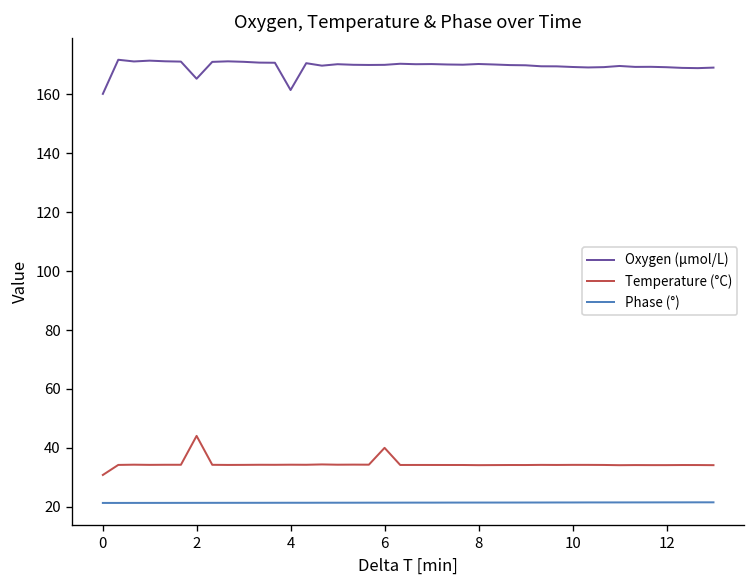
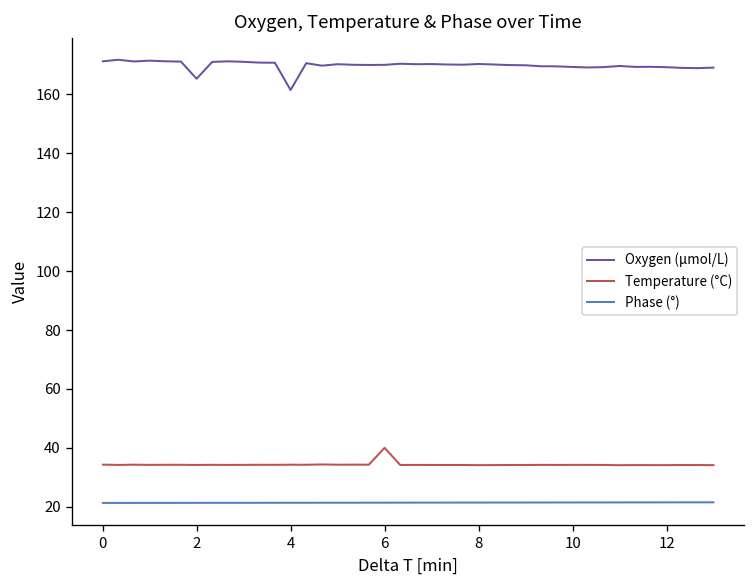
  {
    "Oxygen (μmol/L)": {
-     "0": 160,
+     "0": 171,
      "2": 165,
      "4": 161,
      "6": 170,
      "8": 170,
      "10": 169,
      "12": 169
    },
    "Temperature (°C)": {
-     "0": 31,
-     "2": 44,
+     "0": 34,
+     "2": 34,
      "4": 34,
      "6": 40,
      "8": 34,
      "10": 34,
      "12": 34
    },
    "Phase (°)": {
      "0": 21,
      "2": 21,
      "4": 21,
      "6": 21,
      "8": 21,
      "10": 21,
      "12": 22
    }
  }
